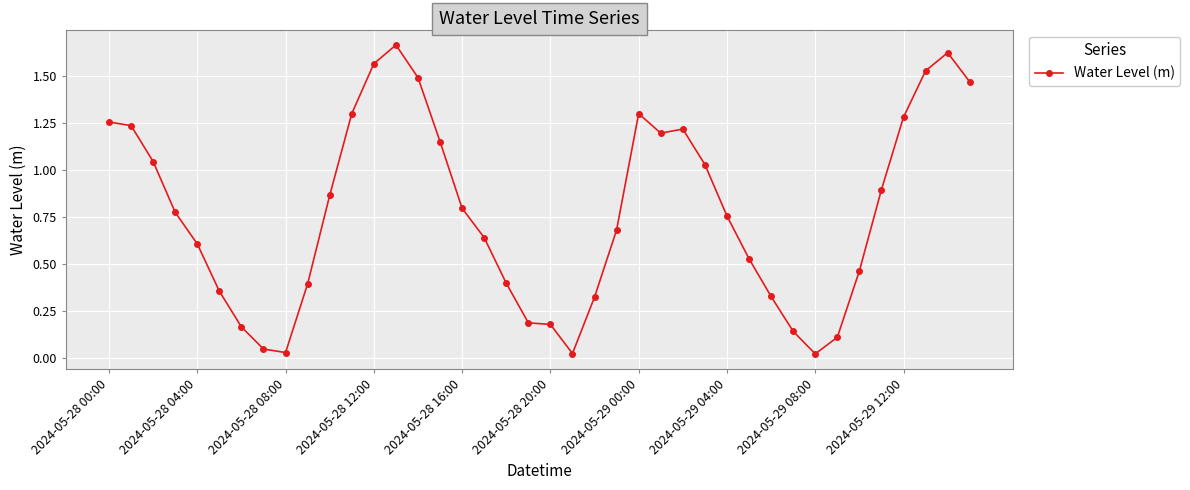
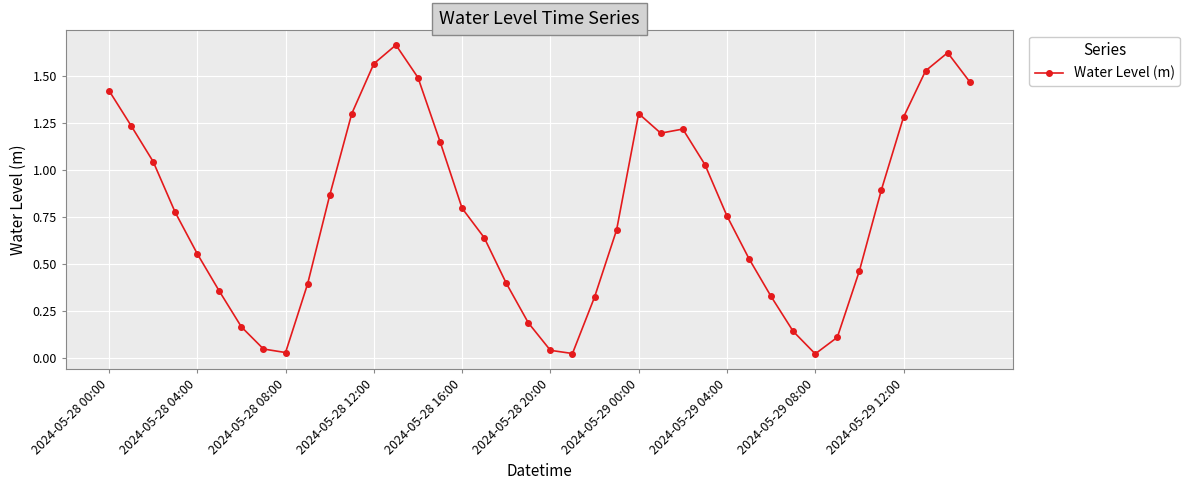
  {
-   "2024-05-28 00:00": 1.25,
-   "2024-05-28 04:00": 0.61,
+   "2024-05-28 00:00": 1.42,
+   "2024-05-28 04:00": 0.55,
    "2024-05-28 08:00": 0.03,
    "2024-05-28 12:00": 1.56,
    "2024-05-28 16:00": 0.80,
-   "2024-05-28 20:00": 0.18,
+   "2024-05-28 20:00": 0.04,
    "2024-05-29 00:00": 1.30,
    "2024-05-29 04:00": 0.76,
    "2024-05-29 08:00": 0.02,
    "2024-05-29 12:00": 1.28
  }
